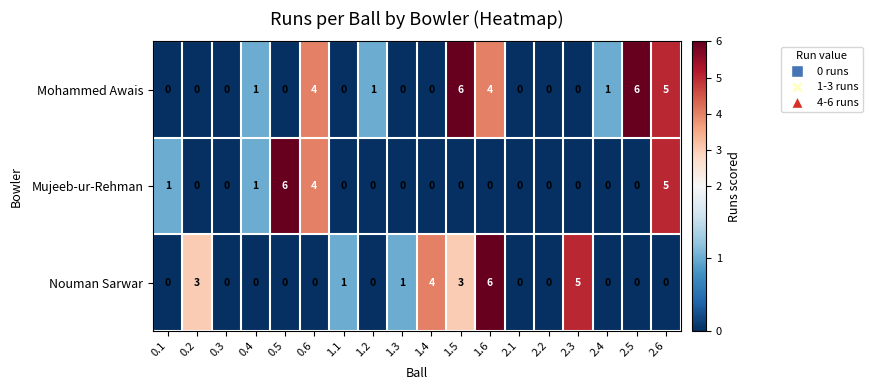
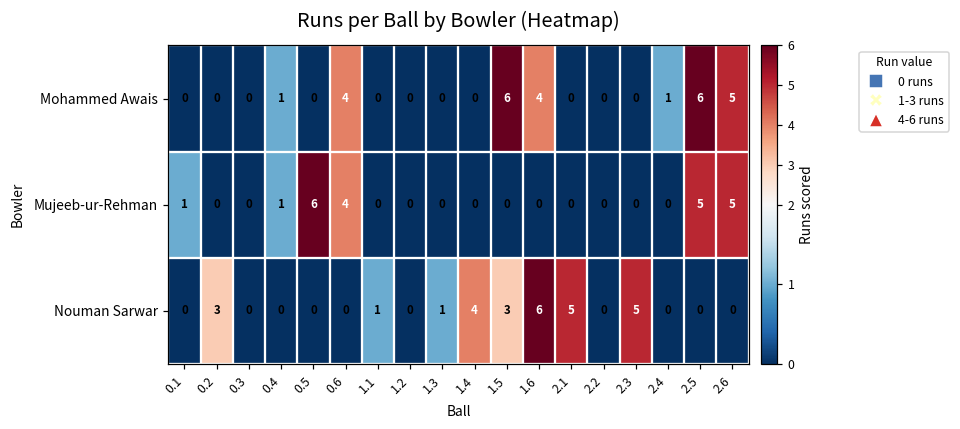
  {
    "Mohammed Awais": {
      "0.1": 0,
      "0.2": 0,
      "0.3": 0,
      "0.4": 1,
      "0.5": 0,
      "0.6": 4,
      "1.1": 0,
-     "1.2": 1,
+     "1.2": 0,
      "1.3": 0,
      "1.4": 0,
      "1.5": 6,
      "1.6": 4,
      "2.1": 0,
      "2.2": 0,
      "2.3": 0,
      "2.4": 1,
      "2.5": 6,
      "2.6": 5
    },
    "Mujeeb-ur-Rehman": {
      "0.1": 1,
      "0.2": 0,
      "0.3": 0,
      "0.4": 1,
      "0.5": 6,
      "0.6": 4,
      "1.1": 0,
      "1.2": 0,
      "1.3": 0,
      "1.4": 0,
      "1.5": 0,
      "1.6": 0,
      "2.1": 0,
      "2.2": 0,
      "2.3": 0,
      "2.4": 0,
-     "2.5": 0,
+     "2.5": 5,
      "2.6": 5
    },
    "Nouman Sarwar": {
      "0.1": 0,
      "0.2": 3,
      "0.3": 0,
      "0.4": 0,
      "0.5": 0,
      "0.6": 0,
      "1.1": 1,
      "1.2": 0,
      "1.3": 1,
      "1.4": 4,
      "1.5": 3,
      "1.6": 6,
-     "2.1": 0,
+     "2.1": 5,
      "2.2": 0,
      "2.3": 5,
      "2.4": 0,
      "2.5": 0,
      "2.6": 0
    }
  }
